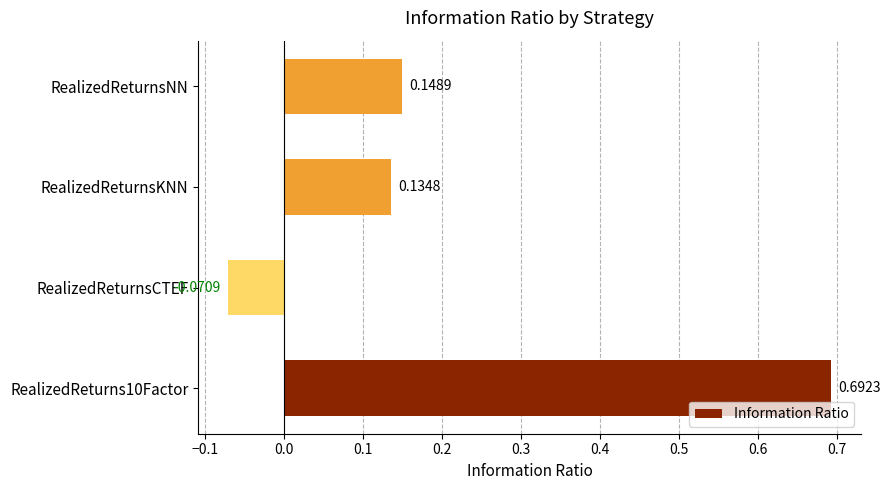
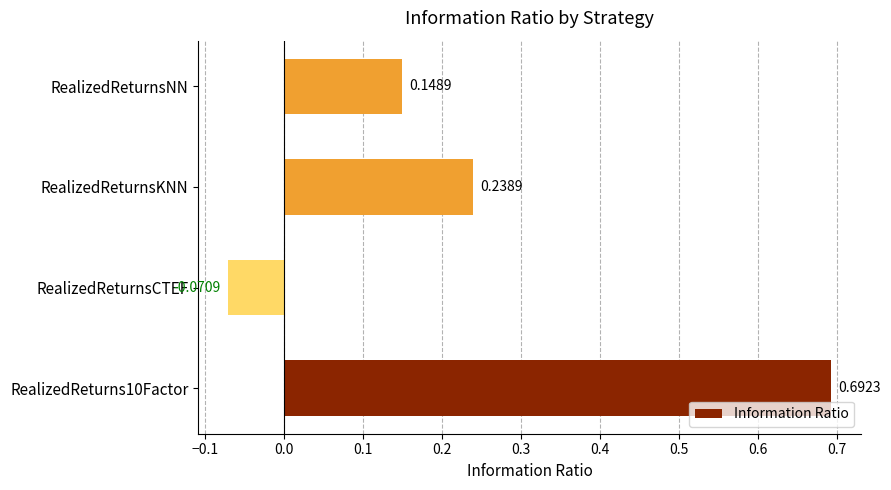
  {
    "RealizedReturnsNN": 0.1489,
-   "RealizedReturnsKNN": 0.1348,
+   "RealizedReturnsKNN": 0.2389,
    "RealizedReturnsCTEF": -0.0709,
    "RealizedReturns10Factor": 0.6923
  }
